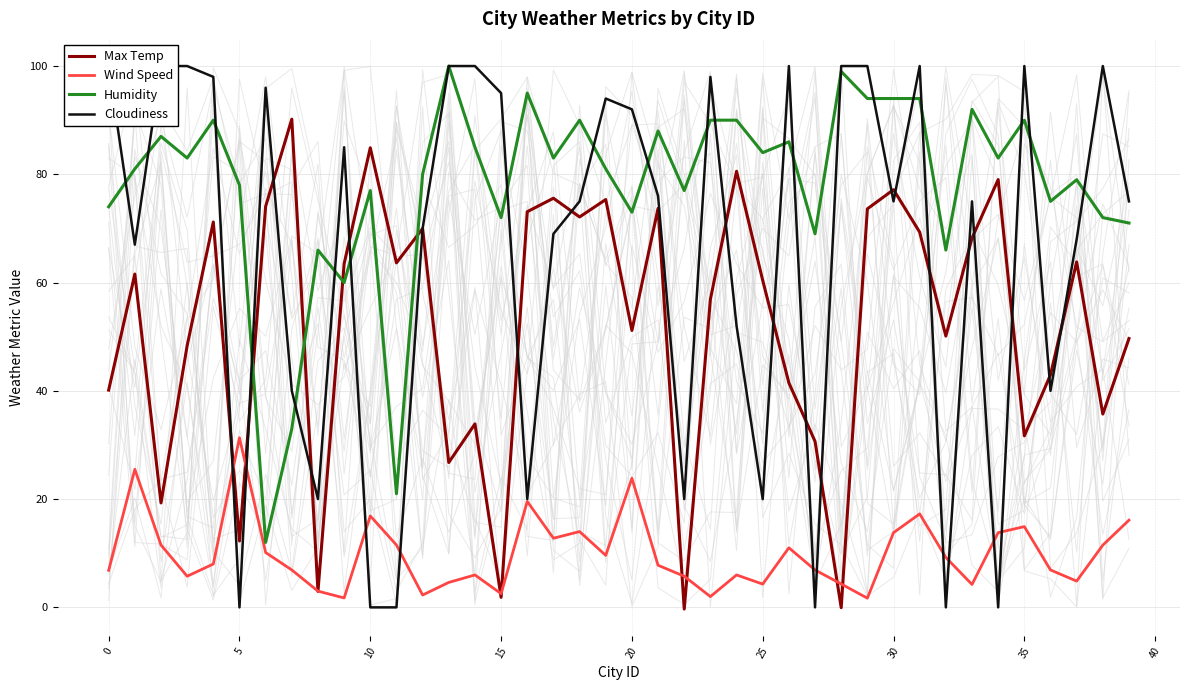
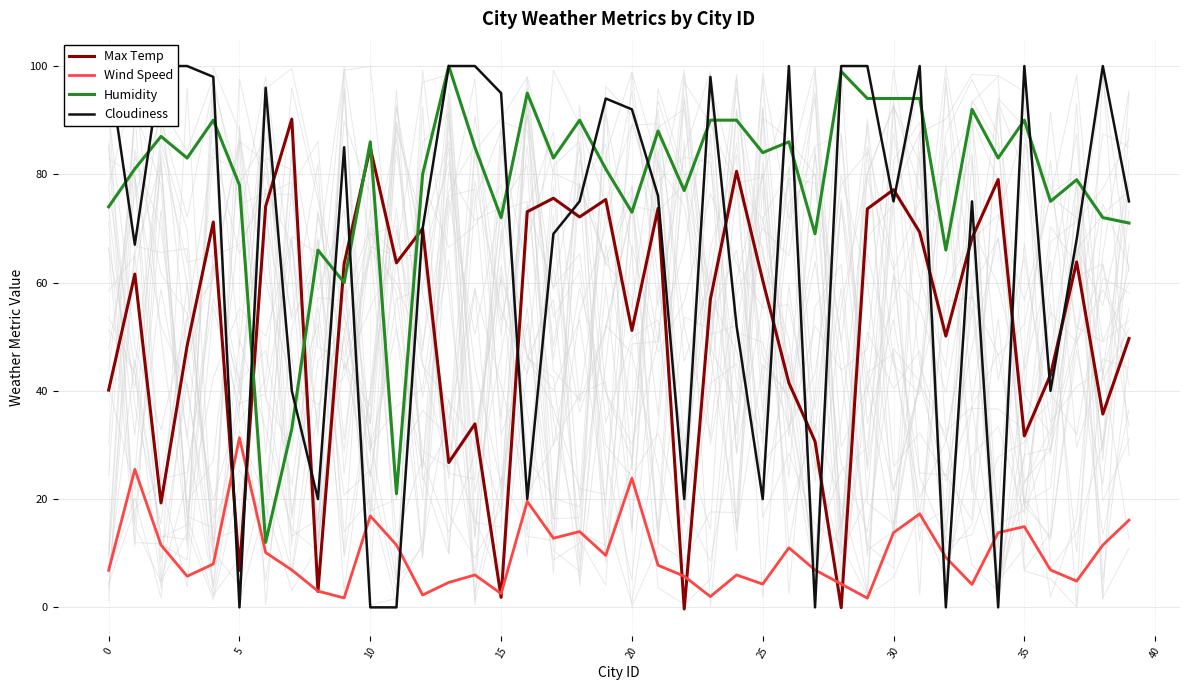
  {
    "Max Temp": {
      "0": 40,
-     "5": 12,
+     "5": 7,
      "10": 85,
      "20": 51,
      "25": 60,
      "30": 77,
      "35": 32
    },
    "Wind Speed": {
      "5": 31,
      "25": 4,
      "35": 15
    },
    "Humidity": {
-     "10": 77,
+     "10": 86,
      "15": 72,
      "20": 73,
      "25": 84,
      "35": 90
    },
    "Cloudiness": {
      "5": 0,
      "15": 95,
      "20": 92,
      "25": 20,
      "30": 75,
      "35": 100
    }
  }
